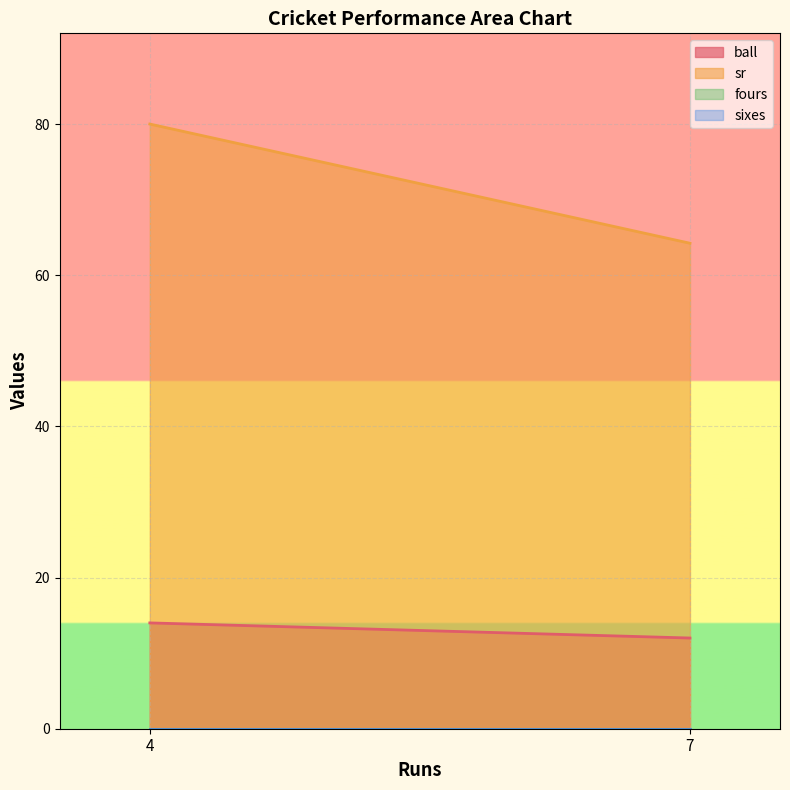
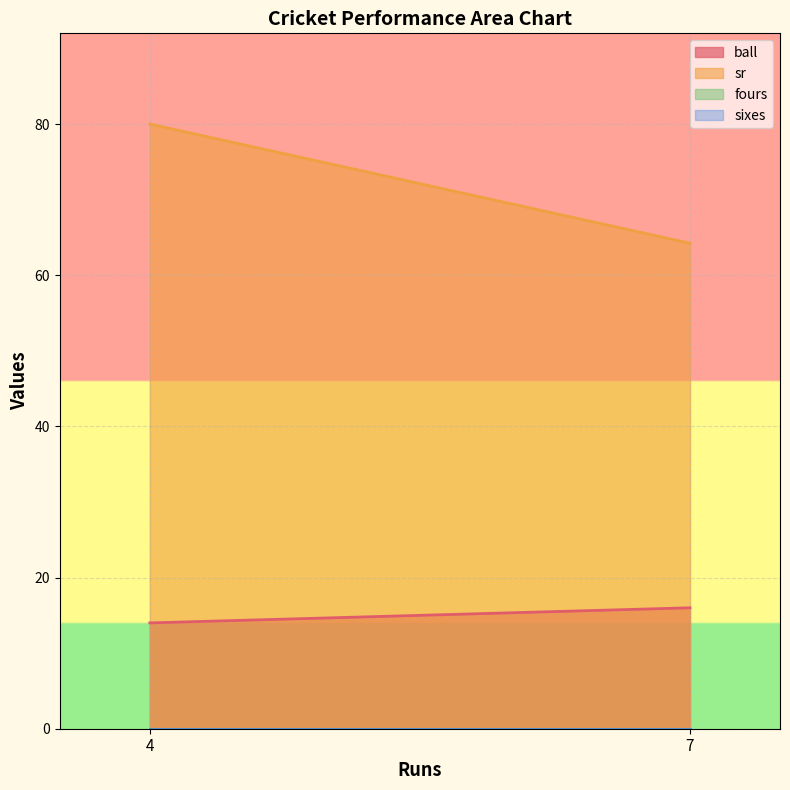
  {
    "ball": {
      "4": 14,
-     "7": 12
+     "7": 16
    },
    "sr": {
      "4": 80,
      "7": 64
    },
    "sixes": {
      "4": 0,
      "7": 0
    }
  }
